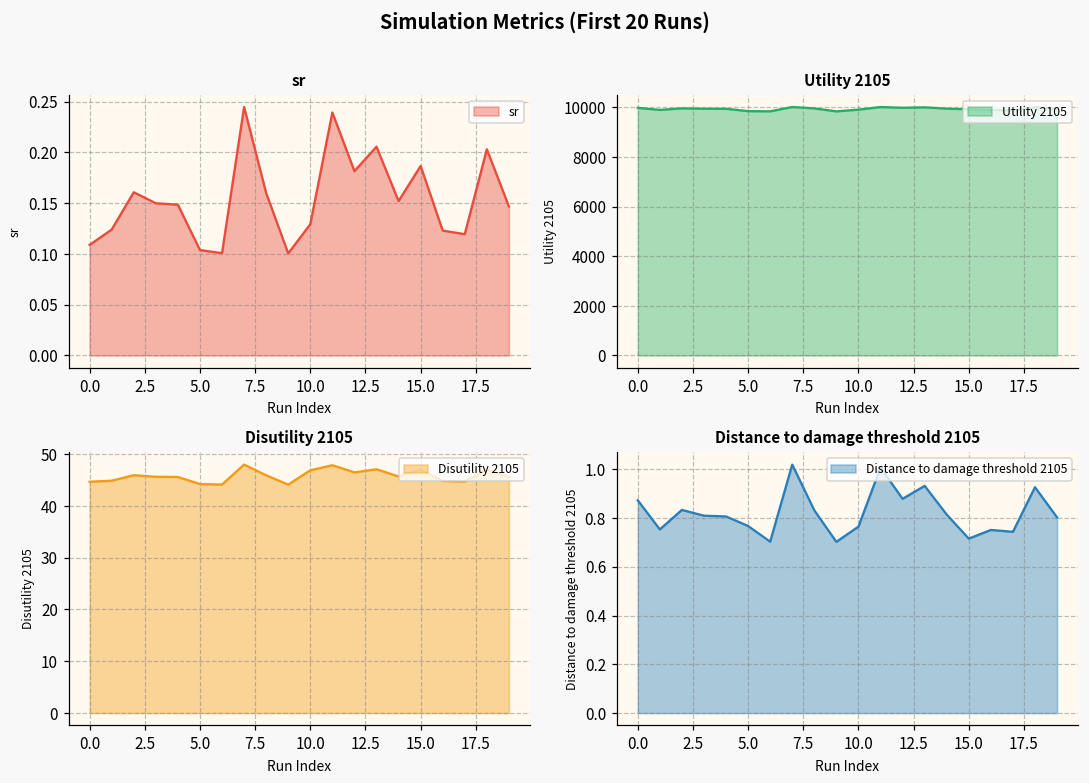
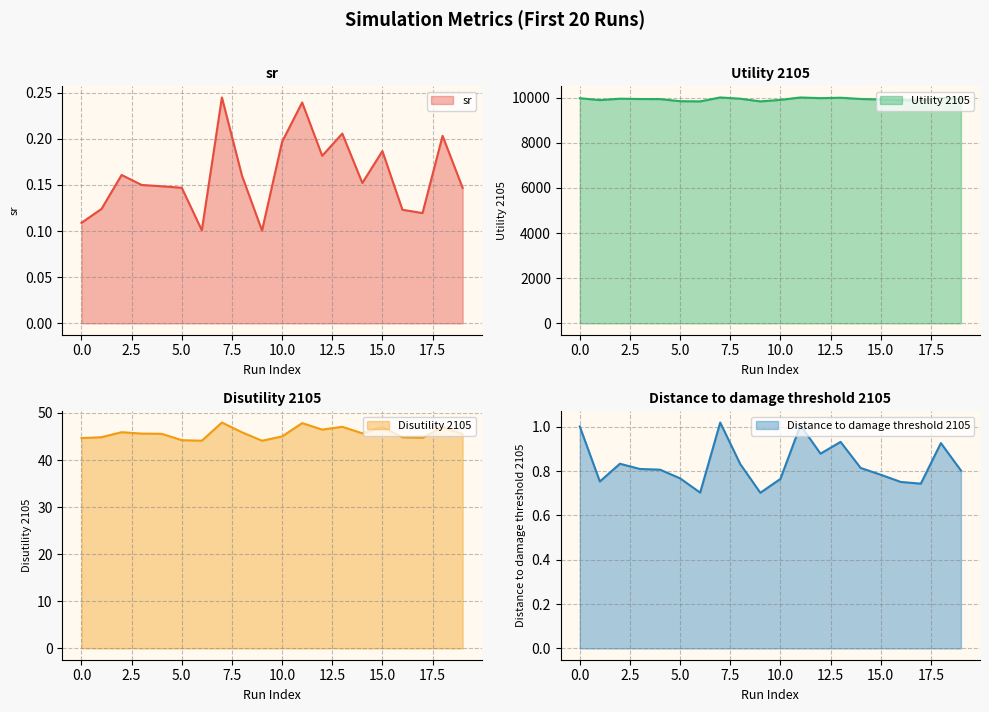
  {
    "sr": {
      "0.0": 0.11,
-     "5.0": 0.10,
-     "10.0": 0.13,
+     "5.0": 0.15,
+     "10.0": 0.20,
      "15.0": 0.19
    },
    "Utility 2105": {
      "0.0": 10000,
      "5.0": 9800,
      "10.0": 9900
    },
    "Disutility 2105": {
      "0.0": 45,
      "5.0": 44,
-     "10.0": 47
+     "10.0": 45
    },
    "Distance to damage threshold 2105": {
-     "0.0": 0.87,
+     "0.0": 1.00,
      "5.0": 0.77,
      "10.0": 0.76,
-     "15.0": 0.72
+     "15.0": 0.78
    }
  }
